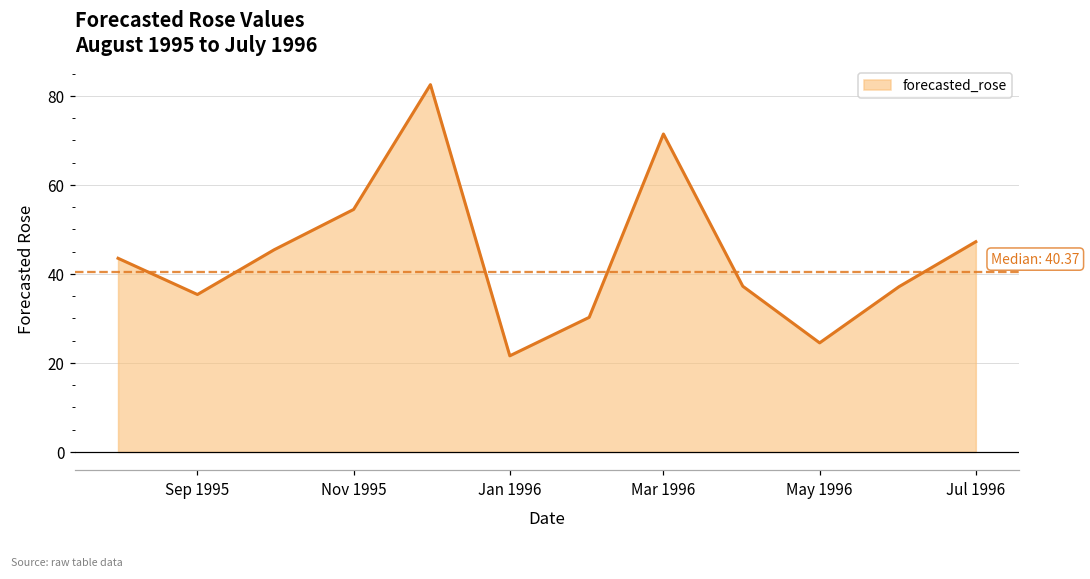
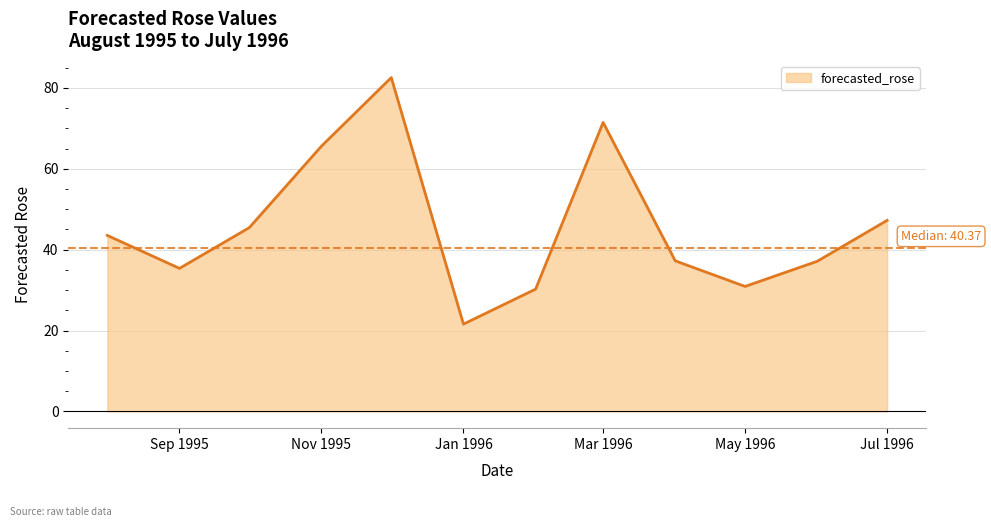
  {
    "Sep 1995": 35,
-   "Nov 1995": 54,
+   "Nov 1995": 66,
    "Jan 1996": 22,
    "Mar 1996": 71,
-   "May 1996": 25
+   "May 1996": 31
  }
